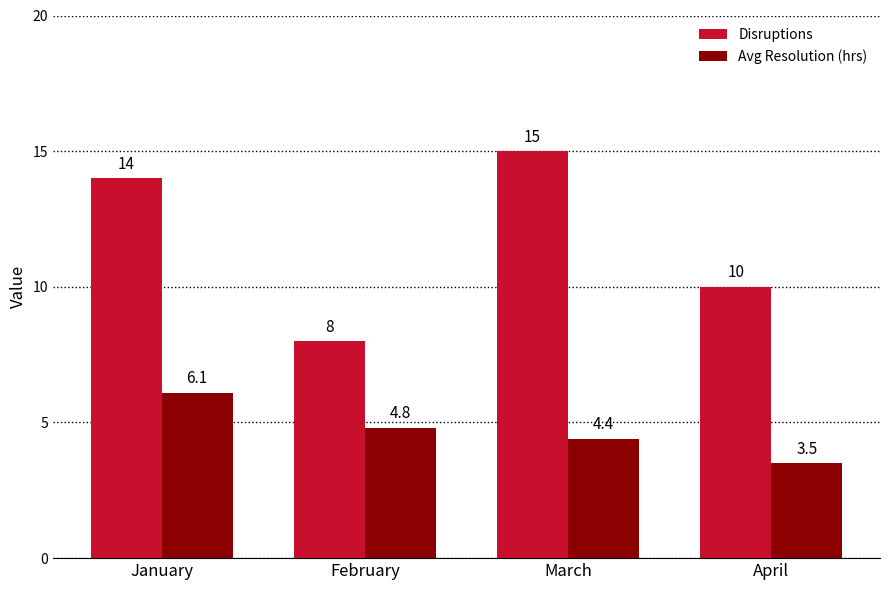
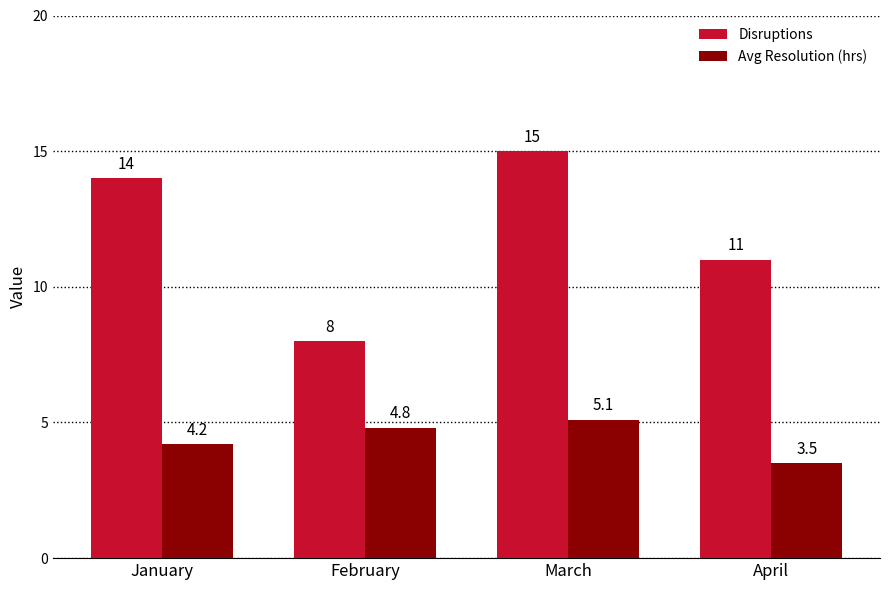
  {
    "Disruptions": {
      "January": 14,
      "February": 8,
      "March": 15,
-     "April": 10
+     "April": 11
    },
    "Avg Resolution (hrs)": {
-     "January": 6.1,
+     "January": 4.2,
      "February": 4.8,
-     "March": 4.4,
+     "March": 5.1,
      "April": 3.5
    }
  }
